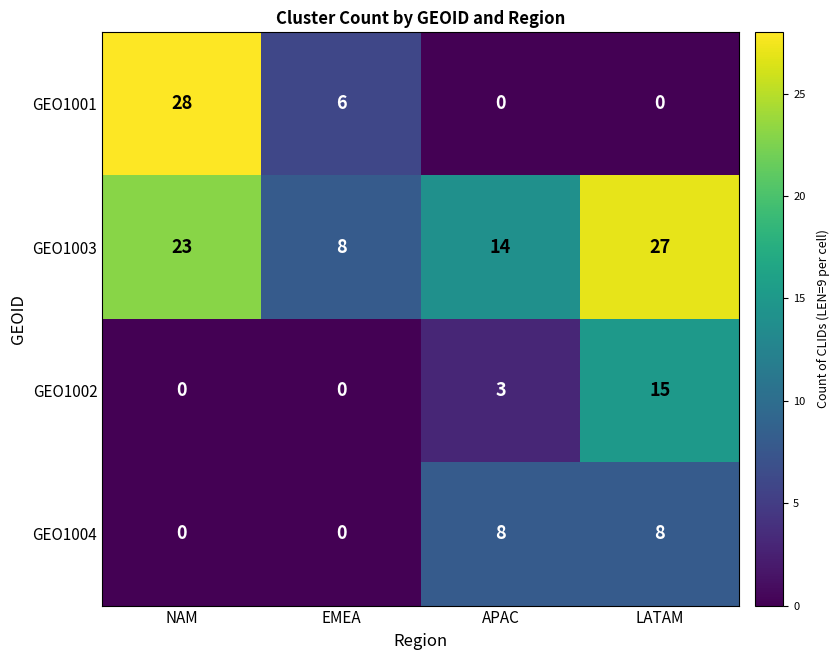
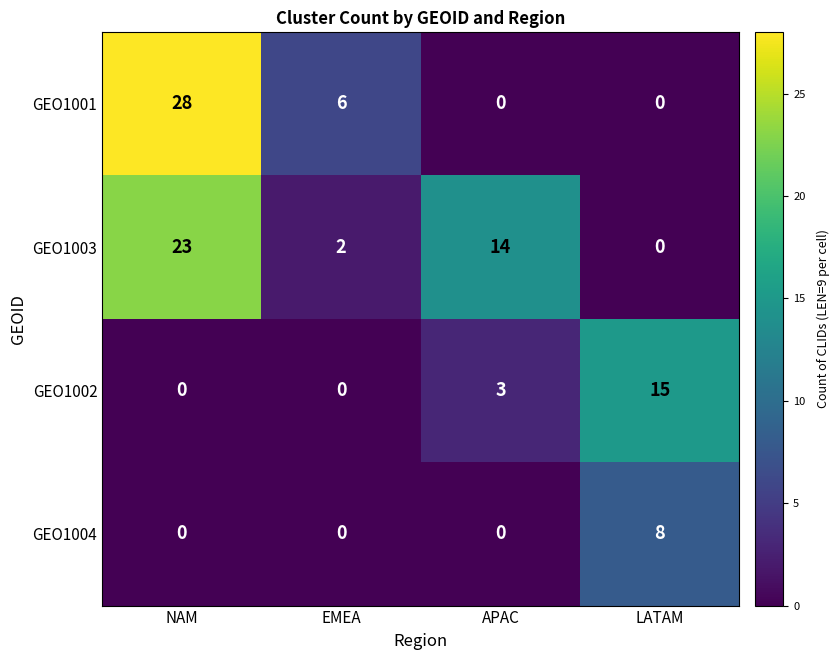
  {
    "GEO1001": {
      "NAM": 28,
      "EMEA": 6,
      "APAC": 0,
      "LATAM": 0
    },
    "GEO1003": {
      "NAM": 23,
-     "EMEA": 8,
+     "EMEA": 2,
      "APAC": 14,
-     "LATAM": 27
+     "LATAM": 0
    },
    "GEO1002": {
      "NAM": 0,
      "EMEA": 0,
      "APAC": 3,
      "LATAM": 15
    },
    "GEO1004": {
      "NAM": 0,
      "EMEA": 0,
-     "APAC": 8,
+     "APAC": 0,
      "LATAM": 8
    }
  }
